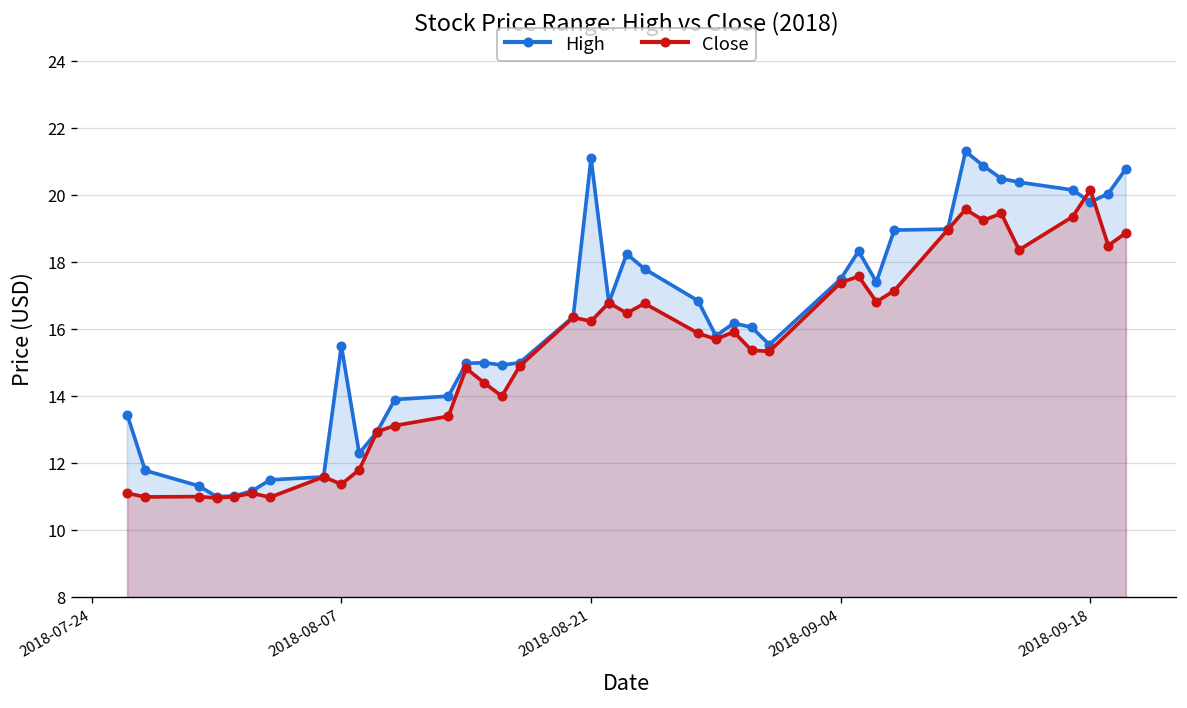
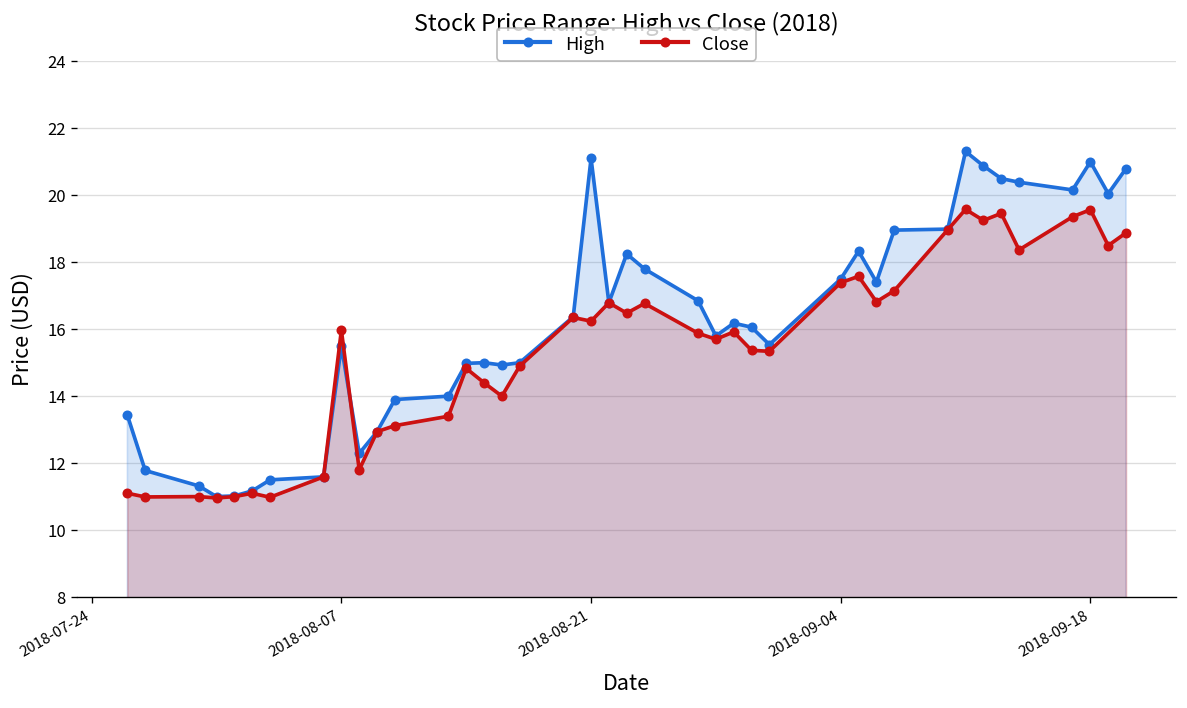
  {
    "High": {
      "2018-08-07": 15.5,
      "2018-08-21": 21.1,
      "2018-09-04": 17.5,
-     "2018-09-18": 19.8
+     "2018-09-18": 21.0
    },
    "Close": {
-     "2018-08-07": 11.4,
+     "2018-08-07": 16.0,
      "2018-08-21": 16.2,
      "2018-09-04": 17.4,
-     "2018-09-18": 20.2
+     "2018-09-18": 19.6
    }
  }
